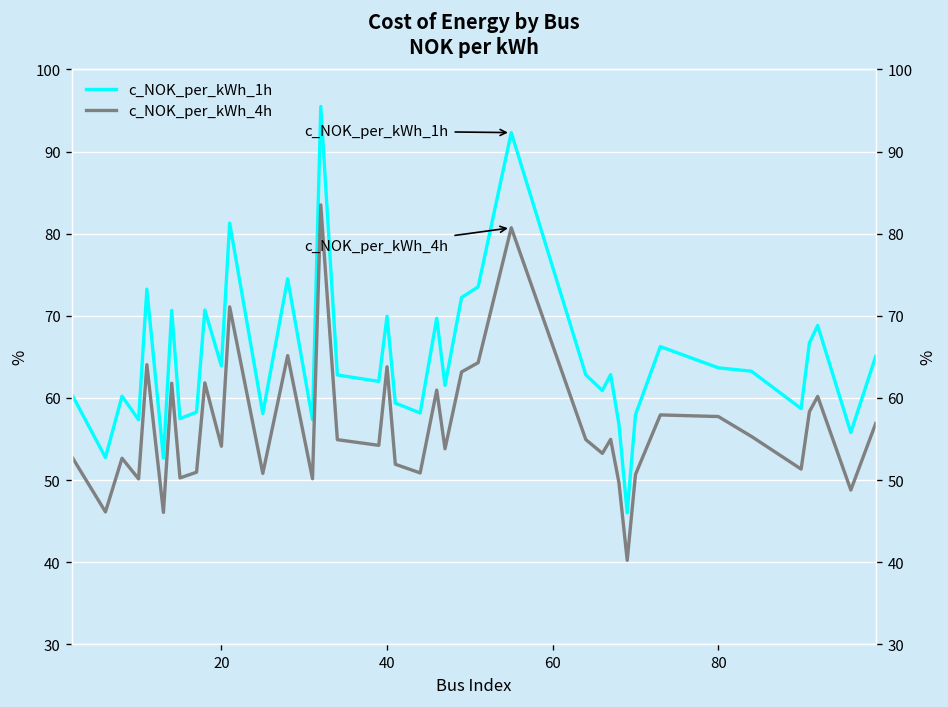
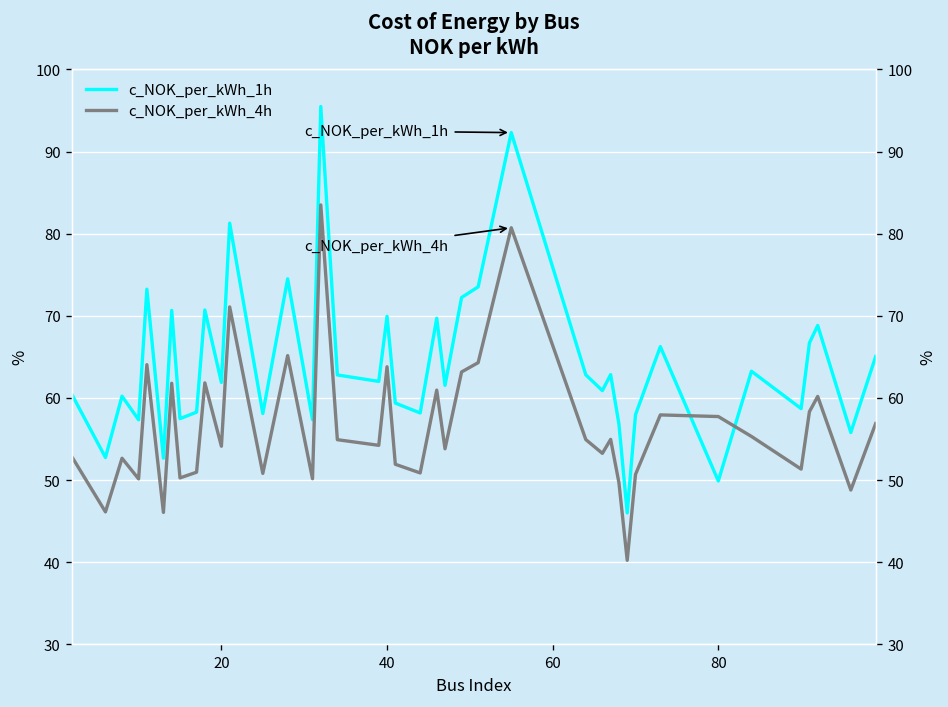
  {
    "c_NOK_per_kWh_1h": {
-     "20": 64,
+     "20": 62,
      "40": 70,
-     "80": 64
+     "80": 50
    },
    "c_NOK_per_kWh_4h": {
      "20": 54,
      "40": 64,
      "80": 58
    }
  }
